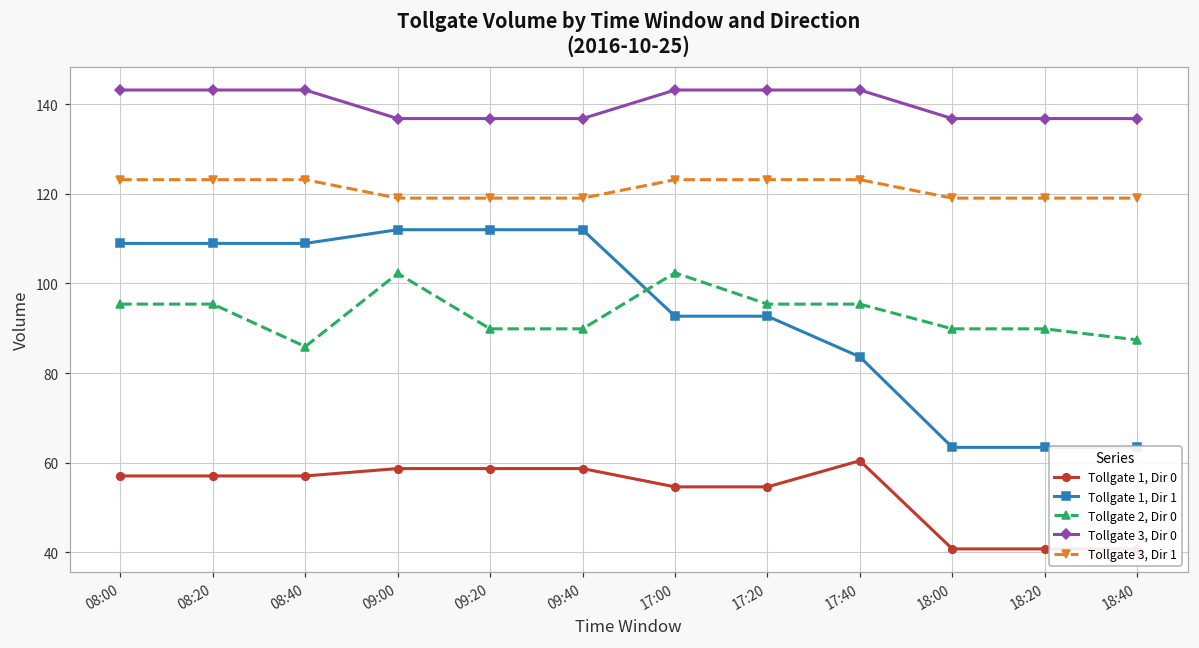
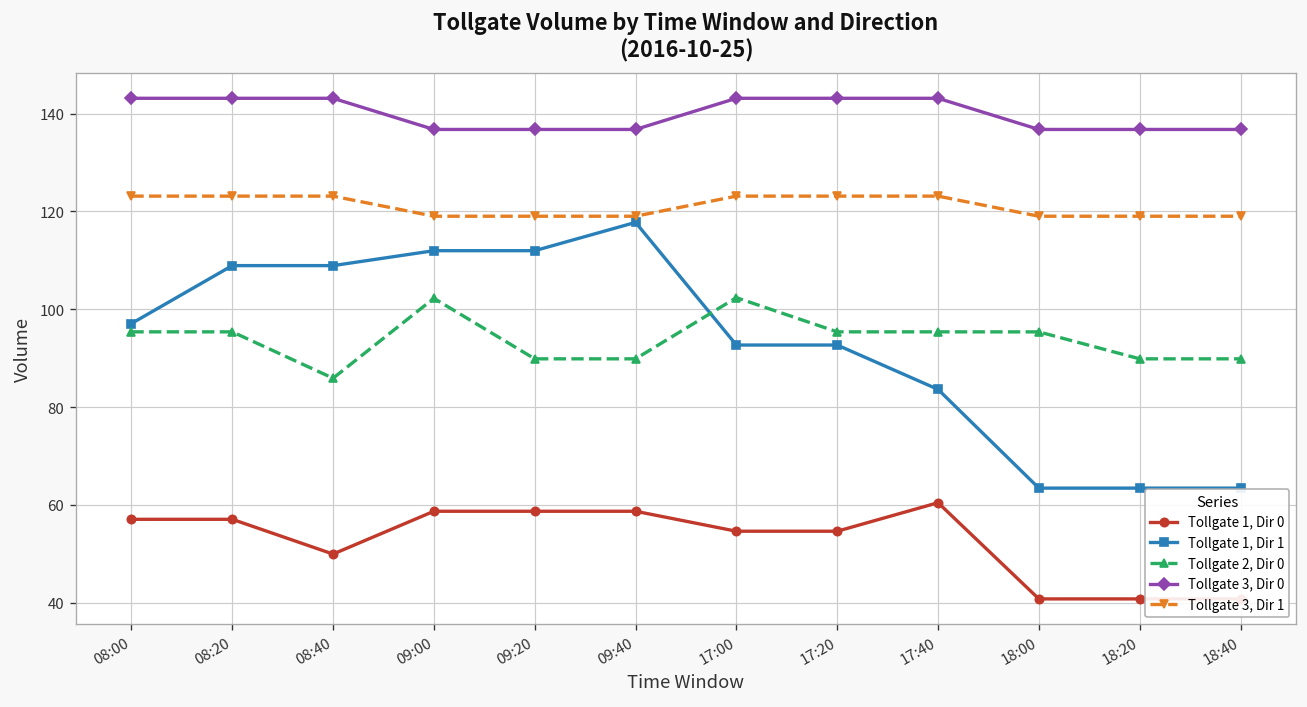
  {
    "Tollgate 1, Dir 0": {
      "08:00": 57,
      "08:20": 57,
-     "08:40": 57,
+     "08:40": 50,
      "09:00": 59,
      "09:20": 59,
      "09:40": 59,
      "17:00": 55,
      "17:20": 55,
      "17:40": 60,
      "18:00": 41,
      "18:20": 41
    },
    "Tollgate 1, Dir 1": {
-     "08:00": 109,
+     "08:00": 97,
      "08:20": 109,
      "08:40": 109,
      "09:00": 112,
      "09:20": 112,
-     "09:40": 112,
+     "09:40": 118,
      "17:00": 93,
      "17:20": 93,
      "17:40": 84,
      "18:00": 63,
      "18:20": 63,
      "18:40": 63
    },
    "Tollgate 2, Dir 0": {
      "08:00": 95,
      "08:20": 95,
      "08:40": 86,
      "09:00": 102,
      "09:20": 90,
      "09:40": 90,
      "17:00": 102,
      "17:20": 95,
      "17:40": 95,
-     "18:00": 90,
+     "18:00": 95,
      "18:20": 90,
-     "18:40": 87
+     "18:40": 90
    },
    "Tollgate 3, Dir 0": {
      "08:00": 143,
      "08:20": 143,
      "08:40": 143,
      "09:00": 137,
      "09:20": 137,
      "09:40": 137,
      "17:00": 143,
      "17:20": 143,
      "17:40": 143,
      "18:00": 137,
      "18:20": 137,
      "18:40": 137
    },
    "Tollgate 3, Dir 1": {
      "08:00": 123,
      "08:20": 123,
      "08:40": 123,
      "09:00": 119,
      "09:20": 119,
      "09:40": 119,
      "17:00": 123,
      "17:20": 123,
      "17:40": 123,
      "18:00": 119,
      "18:20": 119,
      "18:40": 119
    }
  }
